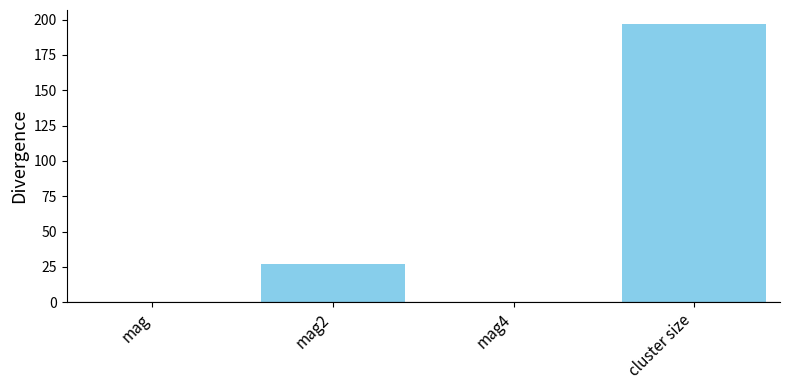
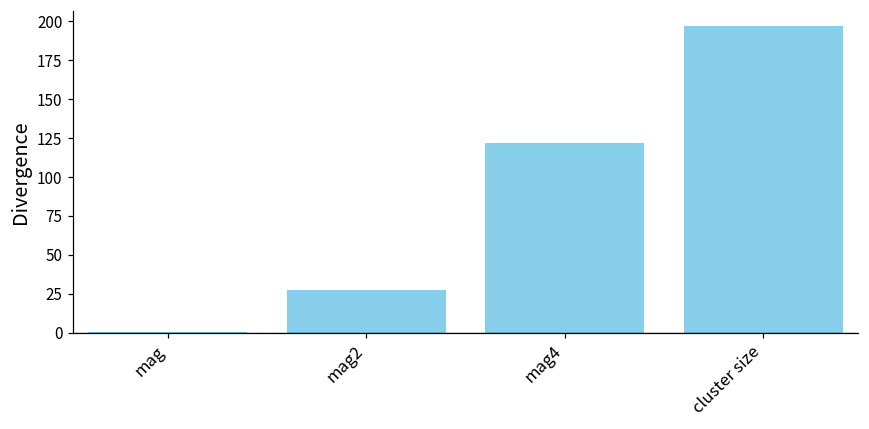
  {
    "mag2": 27,
-   "mag4": 0,
+   "mag4": 122,
    "cluster size": 197
  }
